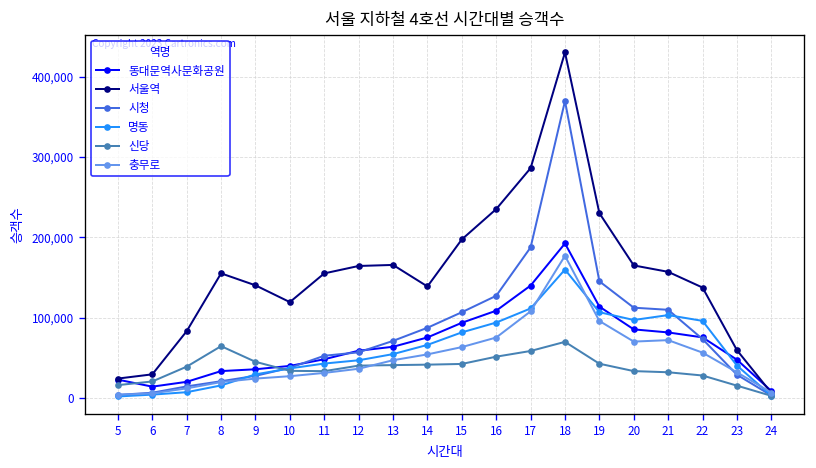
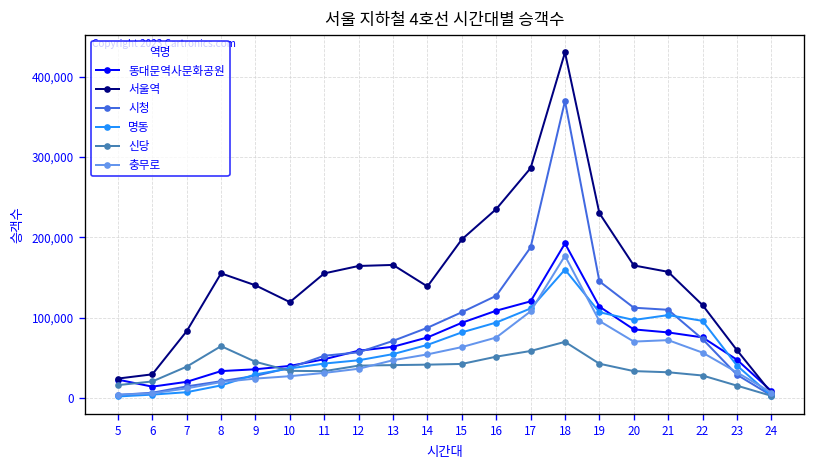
  {
    "동대문역사문화공원": {
      "6": "10,000",
      "7": "20,000",
      "8": "30,000",
      "9": "40,000",
      "11": "50,000",
      "13": "60,000",
      "14": "80,000",
      "15": "90,000",
      "16": "110,000",
-     "17": "140,000",
+     "17": "120,000",
      "18": "190,000",
      "19": "110,000",
      "20": "90,000",
      "21": "80,000",
      "23": "50,000"
    },
    "서울역": {
      "6": "30,000",
      "7": "80,000",
      "8": "160,000",
      "9": "140,000",
      "10": "120,000",
      "11": "160,000",
      "12": "160,000",
      "13": "170,000",
      "14": "140,000",
      "15": "200,000",
      "16": "240,000",
      "17": "290,000",
      "18": "430,000",
      "19": "230,000",
      "20": "160,000",
      "21": "160,000",
-     "22": "140,000",
+     "22": "120,000",
      "23": "60,000"
    },
    "명동": {
      "7": "10,000",
      "8": "20,000",
      "11": "40,000",
      "12": "50,000",
      "13": "50,000",
      "14": "70,000",
      "15": "80,000",
      "16": "90,000",
      "18": "160,000",
      "19": "110,000",
      "20": "100,000",
      "21": "100,000",
      "22": "100,000",
      "23": "40,000"
    }
  }
